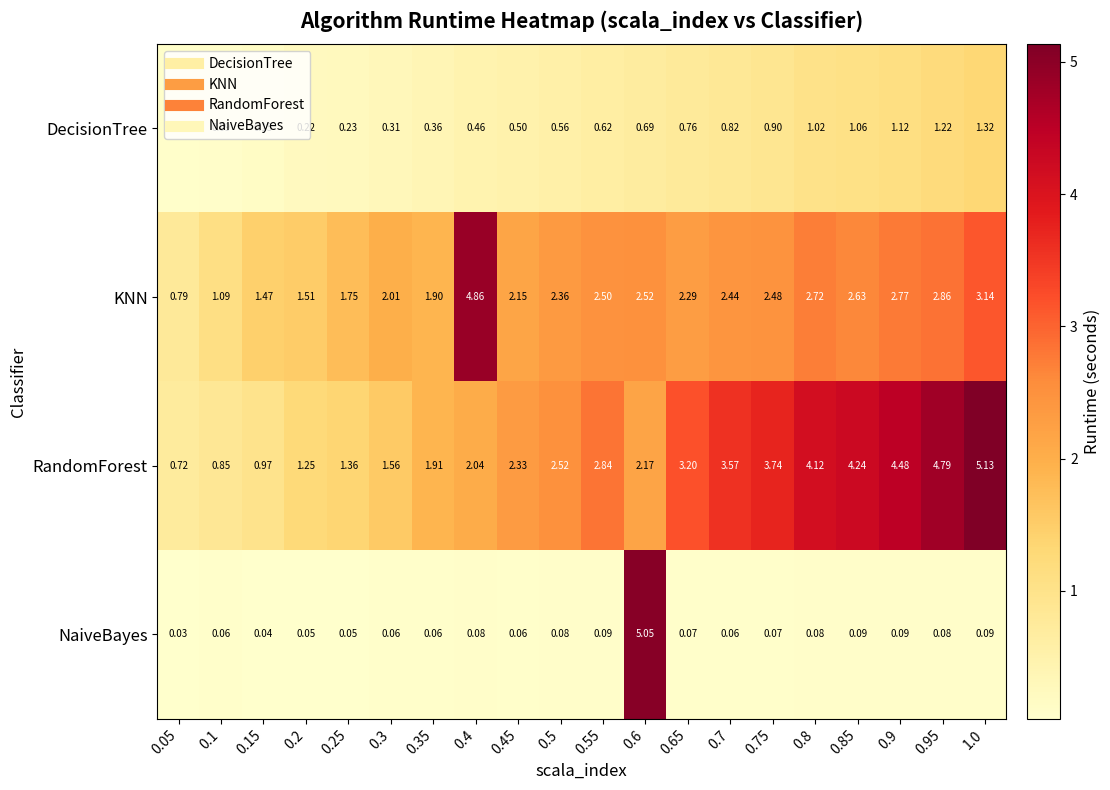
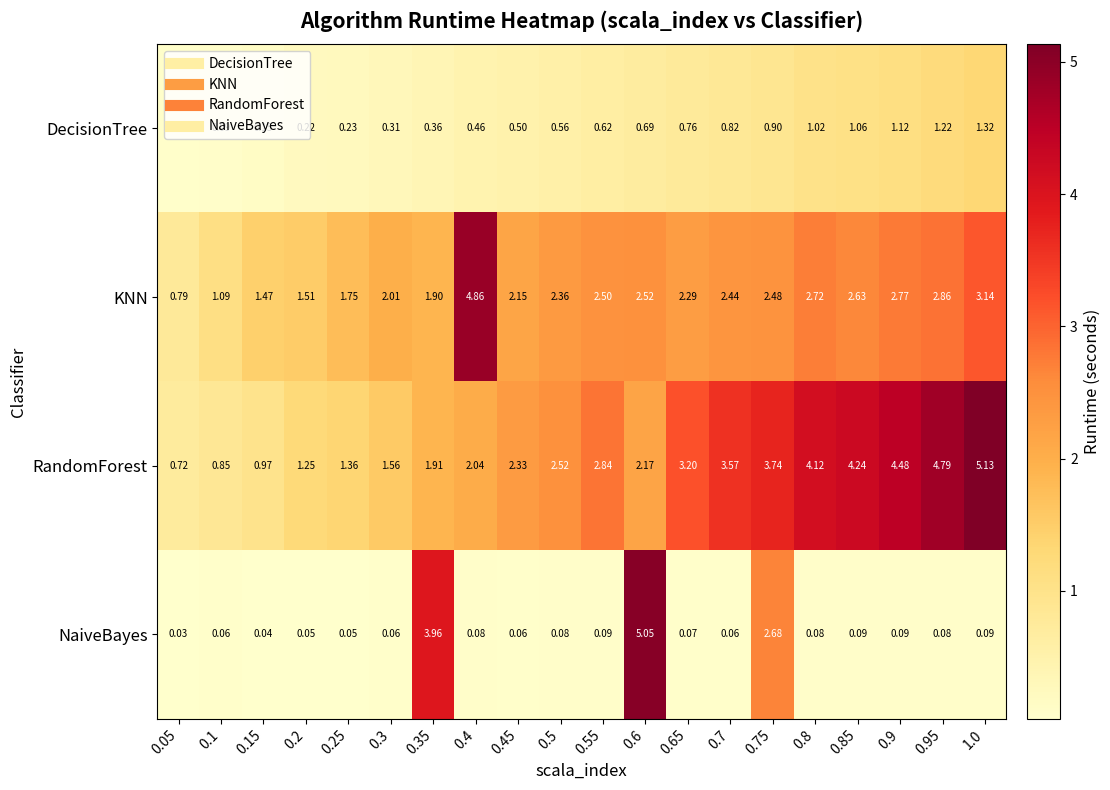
  {
    "DecisionTree": {
      "0.25": 0.23,
      "0.3": 0.31,
      "0.35": 0.36,
      "0.4": 0.46,
      "0.45": 0.50,
      "0.5": 0.56,
      "0.55": 0.62,
      "0.6": 0.69,
      "0.65": 0.76,
      "0.7": 0.82,
      "0.75": 0.90,
      "0.8": 1.02,
      "0.85": 1.06,
      "0.9": 1.12,
      "0.95": 1.22,
      "1.0": 1.32
    },
    "KNN": {
      "0.05": 0.79,
      "0.1": 1.09,
      "0.15": 1.47,
      "0.2": 1.51,
      "0.25": 1.75,
      "0.3": 2.01,
      "0.35": 1.90,
      "0.4": 4.86,
      "0.45": 2.15,
      "0.5": 2.36,
      "0.55": 2.50,
      "0.6": 2.52,
      "0.65": 2.29,
      "0.7": 2.44,
      "0.75": 2.48,
      "0.8": 2.72,
      "0.85": 2.63,
      "0.9": 2.77,
      "0.95": 2.86,
      "1.0": 3.14
    },
    "RandomForest": {
      "0.05": 0.72,
      "0.1": 0.85,
      "0.15": 0.97,
      "0.2": 1.25,
      "0.25": 1.36,
      "0.3": 1.56,
      "0.35": 1.91,
      "0.4": 2.04,
      "0.45": 2.33,
      "0.5": 2.52,
      "0.55": 2.84,
      "0.6": 2.17,
      "0.65": 3.20,
      "0.7": 3.57,
      "0.75": 3.74,
      "0.8": 4.12,
      "0.85": 4.24,
      "0.9": 4.48,
      "0.95": 4.79,
      "1.0": 5.13
    },
    "NaiveBayes": {
      "0.05": 0.03,
      "0.1": 0.06,
      "0.15": 0.04,
      "0.2": 0.05,
      "0.25": 0.05,
      "0.3": 0.06,
-     "0.35": 0.06,
+     "0.35": 3.96,
      "0.4": 0.08,
      "0.45": 0.06,
      "0.5": 0.08,
      "0.55": 0.09,
      "0.6": 5.05,
      "0.65": 0.07,
      "0.7": 0.06,
-     "0.75": 0.07,
+     "0.75": 2.68,
      "0.8": 0.08,
      "0.85": 0.09,
      "0.9": 0.09,
      "0.95": 0.08,
      "1.0": 0.09
    }
  }
